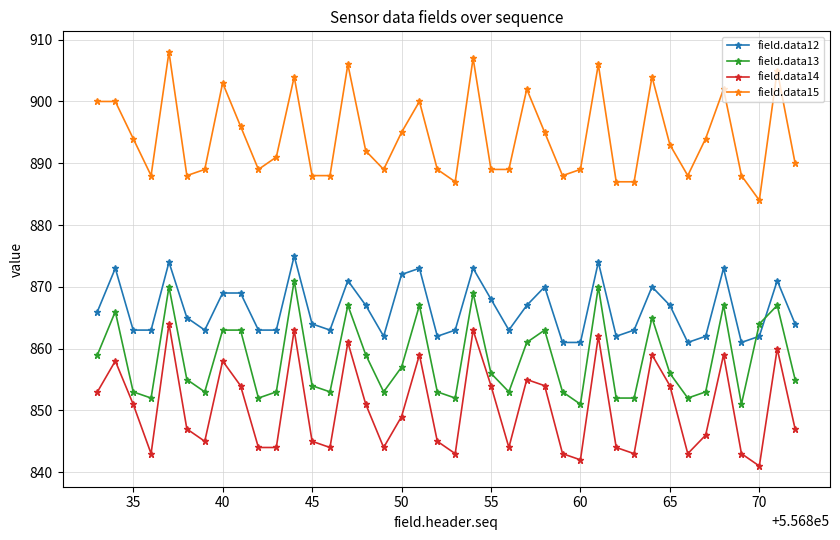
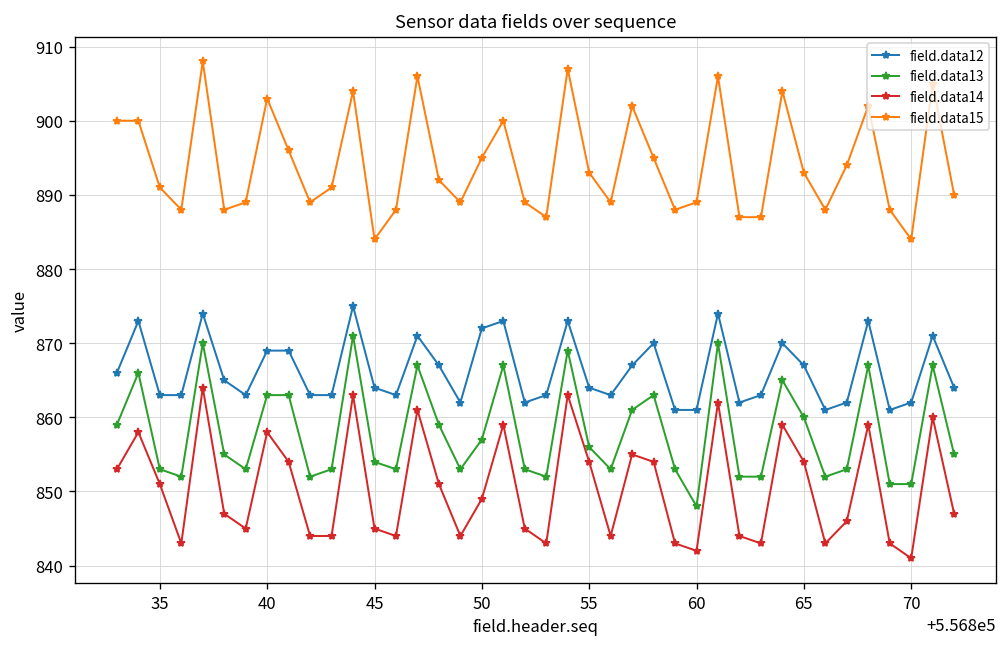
  {
    "field.data12": {
      "35": 863,
      "40": 869,
      "45": 864,
      "50": 872,
-     "55": 868,
+     "55": 864,
      "60": 861,
      "65": 867,
      "70": 862
    },
    "field.data13": {
      "35": 853,
      "40": 863,
      "45": 854,
      "50": 857,
      "55": 856,
-     "60": 851,
-     "65": 856,
-     "70": 864
+     "60": 848,
+     "65": 860,
+     "70": 851
    },
    "field.data14": {
      "35": 851,
      "40": 858,
      "45": 845,
      "50": 849,
      "55": 854,
      "60": 842,
      "65": 854,
      "70": 841
    },
    "field.data15": {
-     "35": 894,
+     "35": 891,
      "40": 903,
-     "45": 888,
+     "45": 884,
      "50": 895,
-     "55": 889,
+     "55": 893,
      "60": 889,
      "65": 893,
      "70": 884
    }
  }
